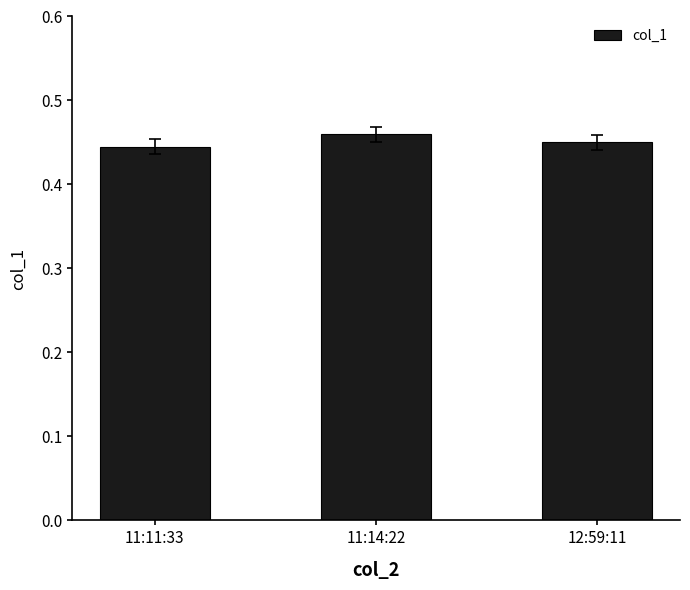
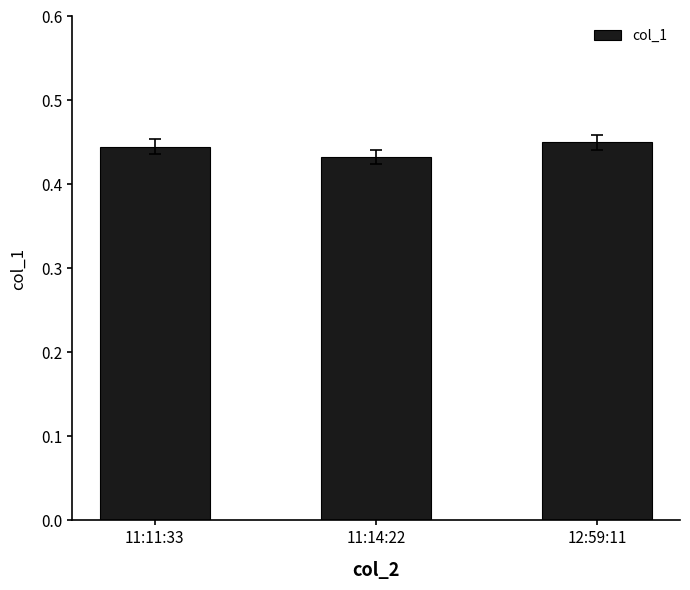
  {
    "col_1": {
      "11:11:33": 0.44,
-     "11:14:22": 0.46,
+     "11:14:22": 0.43,
      "12:59:11": 0.45
    }
  }
